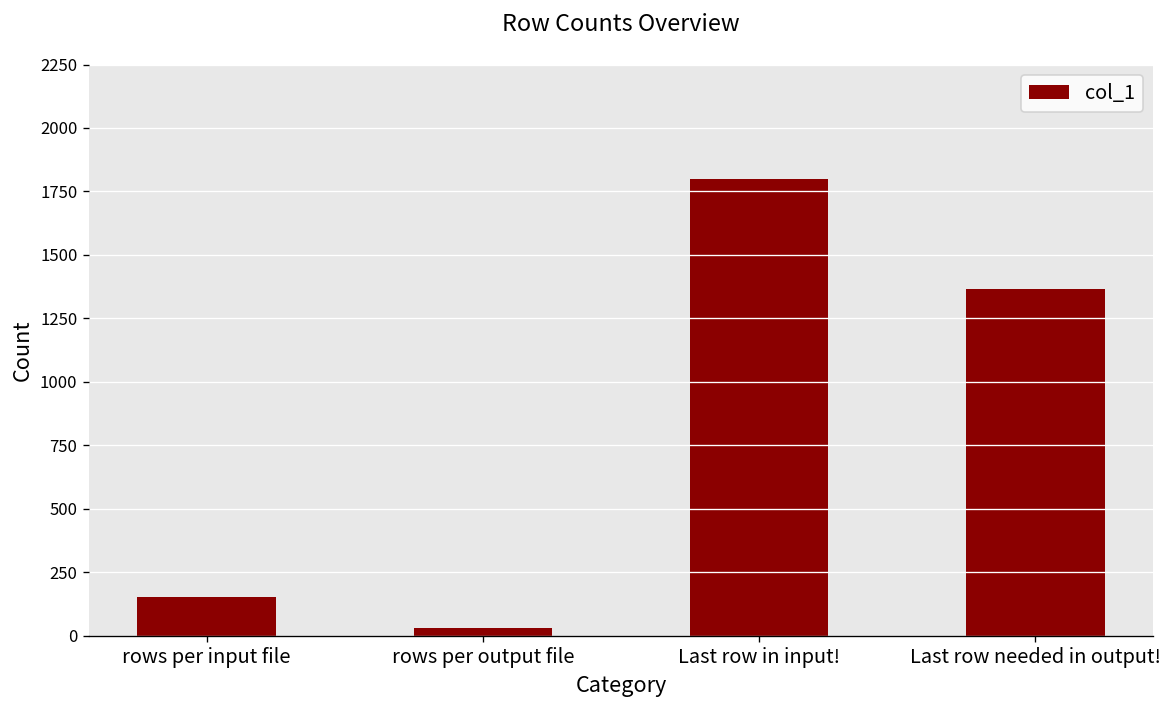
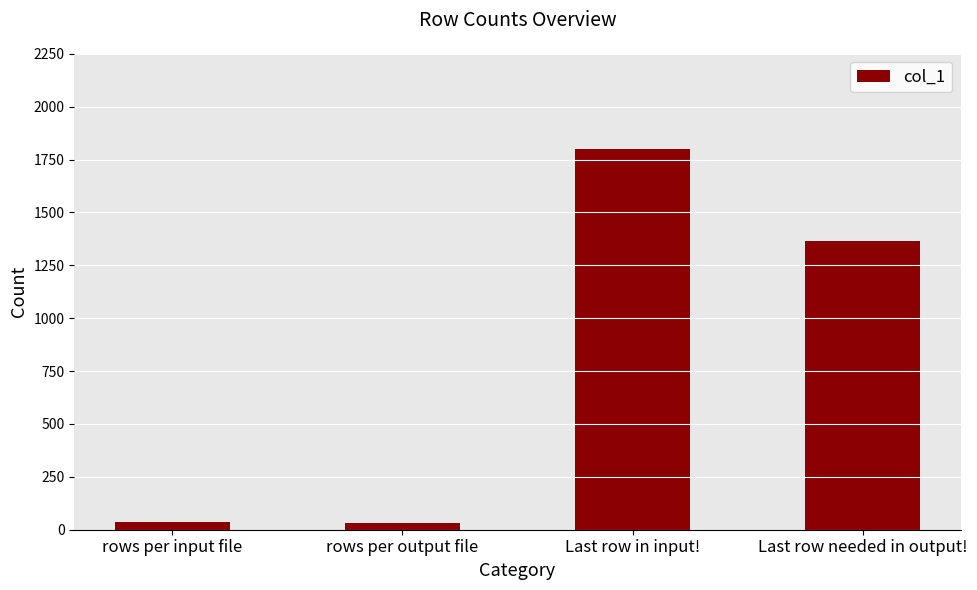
  {
-   "rows per input file": 150,
+   "rows per input file": 40,
    "rows per output file": 30,
    "Last row in input!": 1800,
    "Last row needed in output!": 1370
  }
